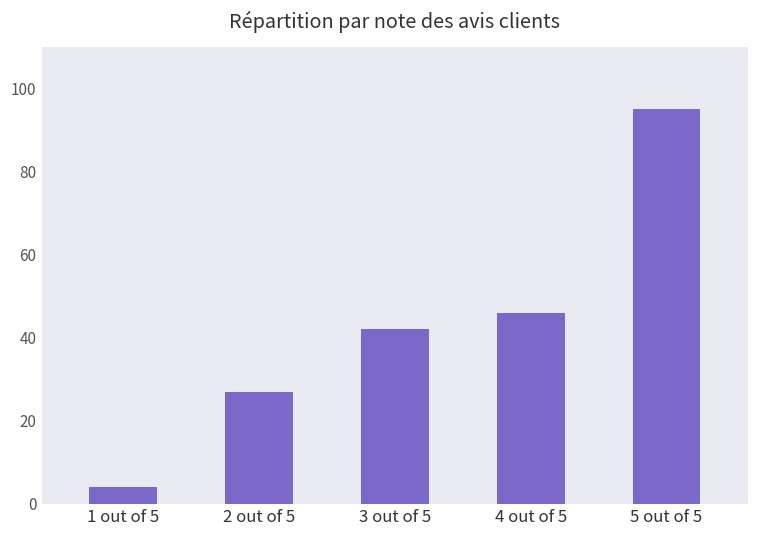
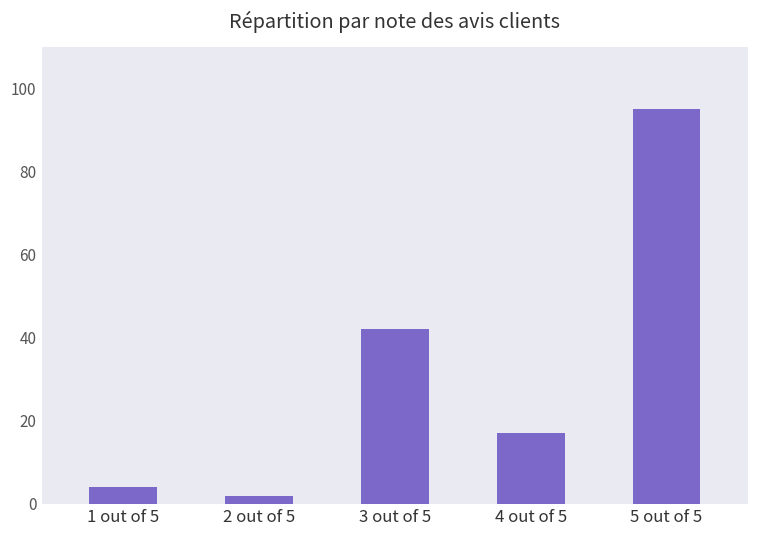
  {
    "1 out of 5": 4,
-   "2 out of 5": 27,
+   "2 out of 5": 2,
    "3 out of 5": 42,
-   "4 out of 5": 46,
+   "4 out of 5": 17,
    "5 out of 5": 95
  }
